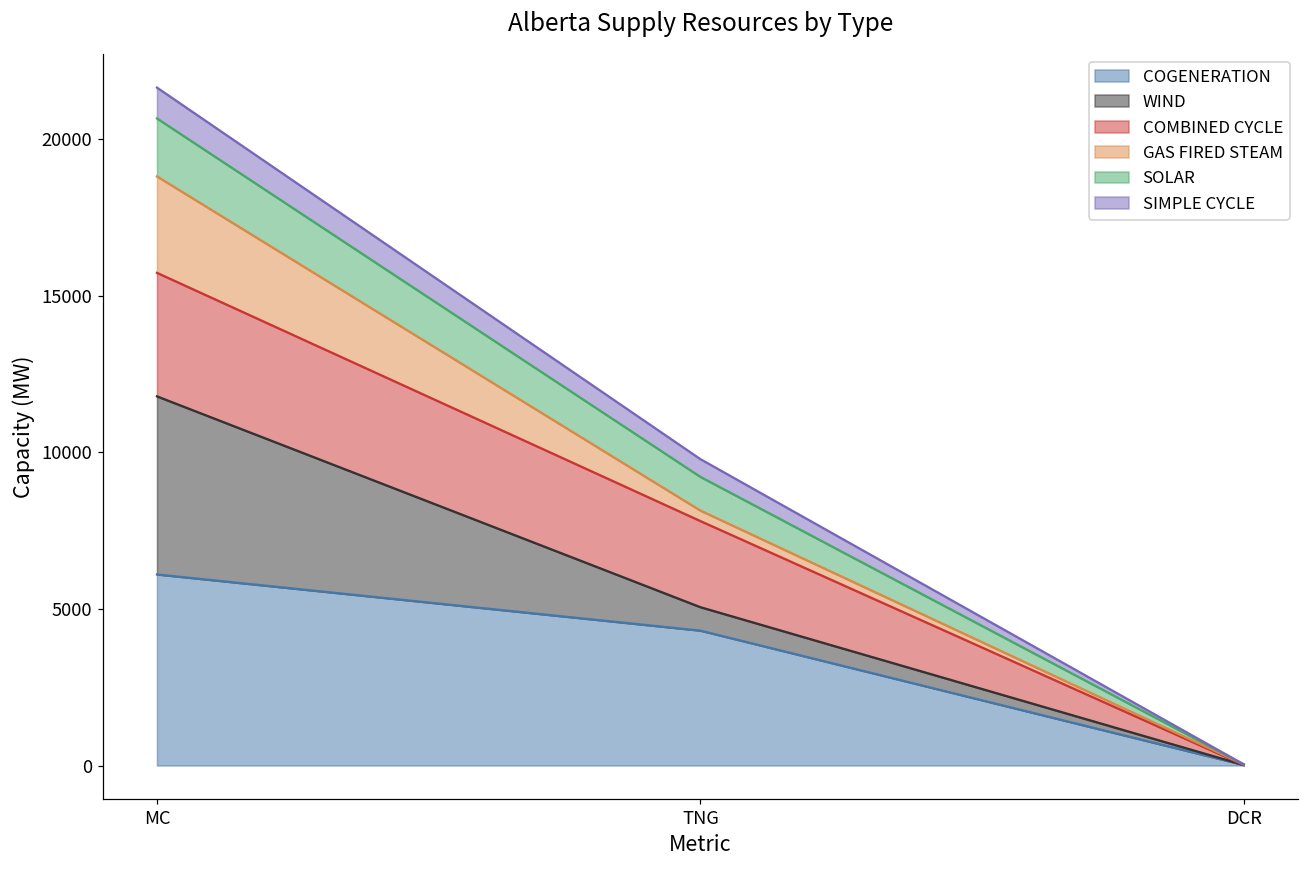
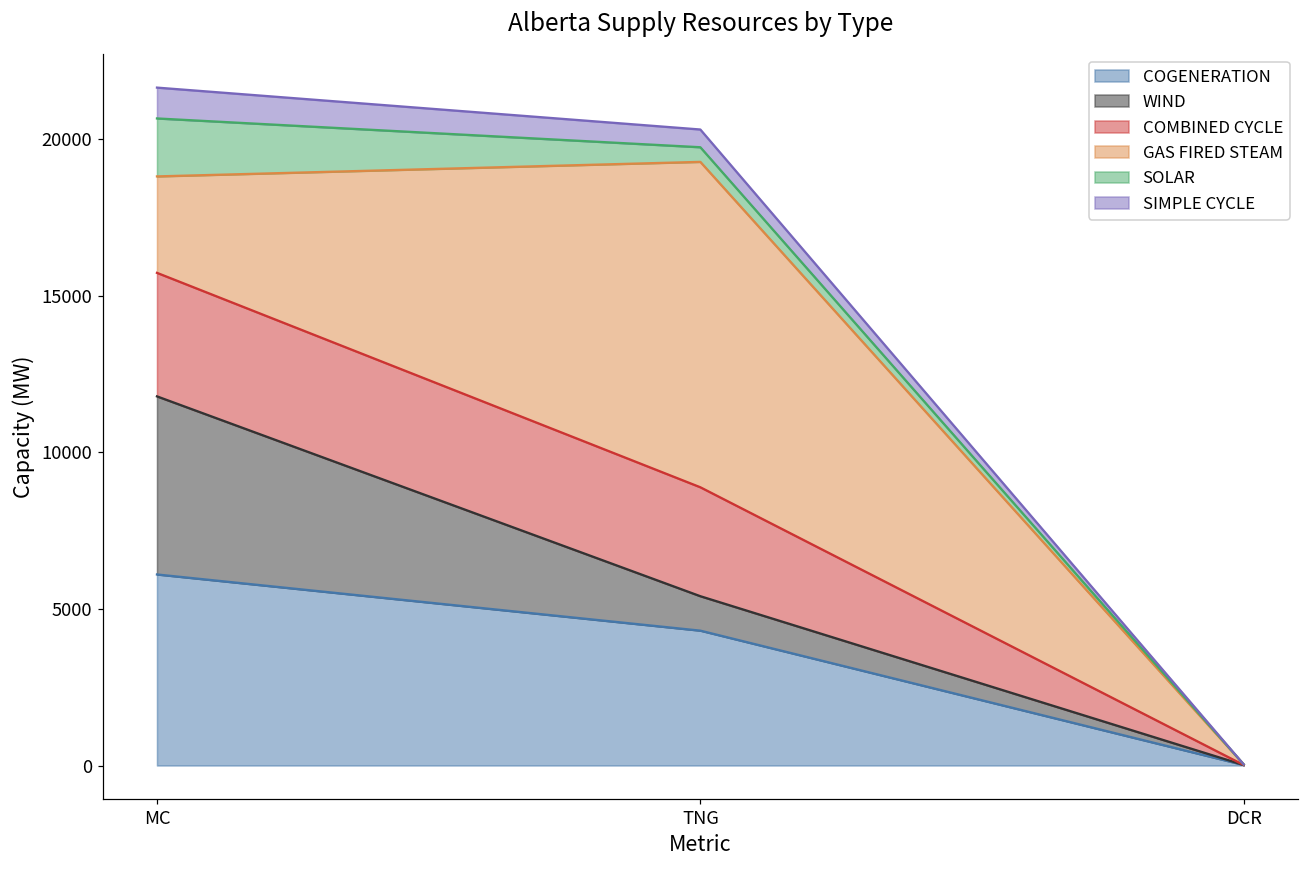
  {
    "WIND": {
      "MC": 5700,
-     "TNG": 700
+     "TNG": 1100
    },
    "COMBINED CYCLE": {
      "MC": 3900,
-     "TNG": 2700
+     "TNG": 3500
    },
    "GAS FIRED STEAM": {
      "MC": 3100,
-     "TNG": 300
+     "TNG": 10400
    },
    "SOLAR": {
      "MC": 1900,
-     "TNG": 1100
+     "TNG": 500
    }
  }
